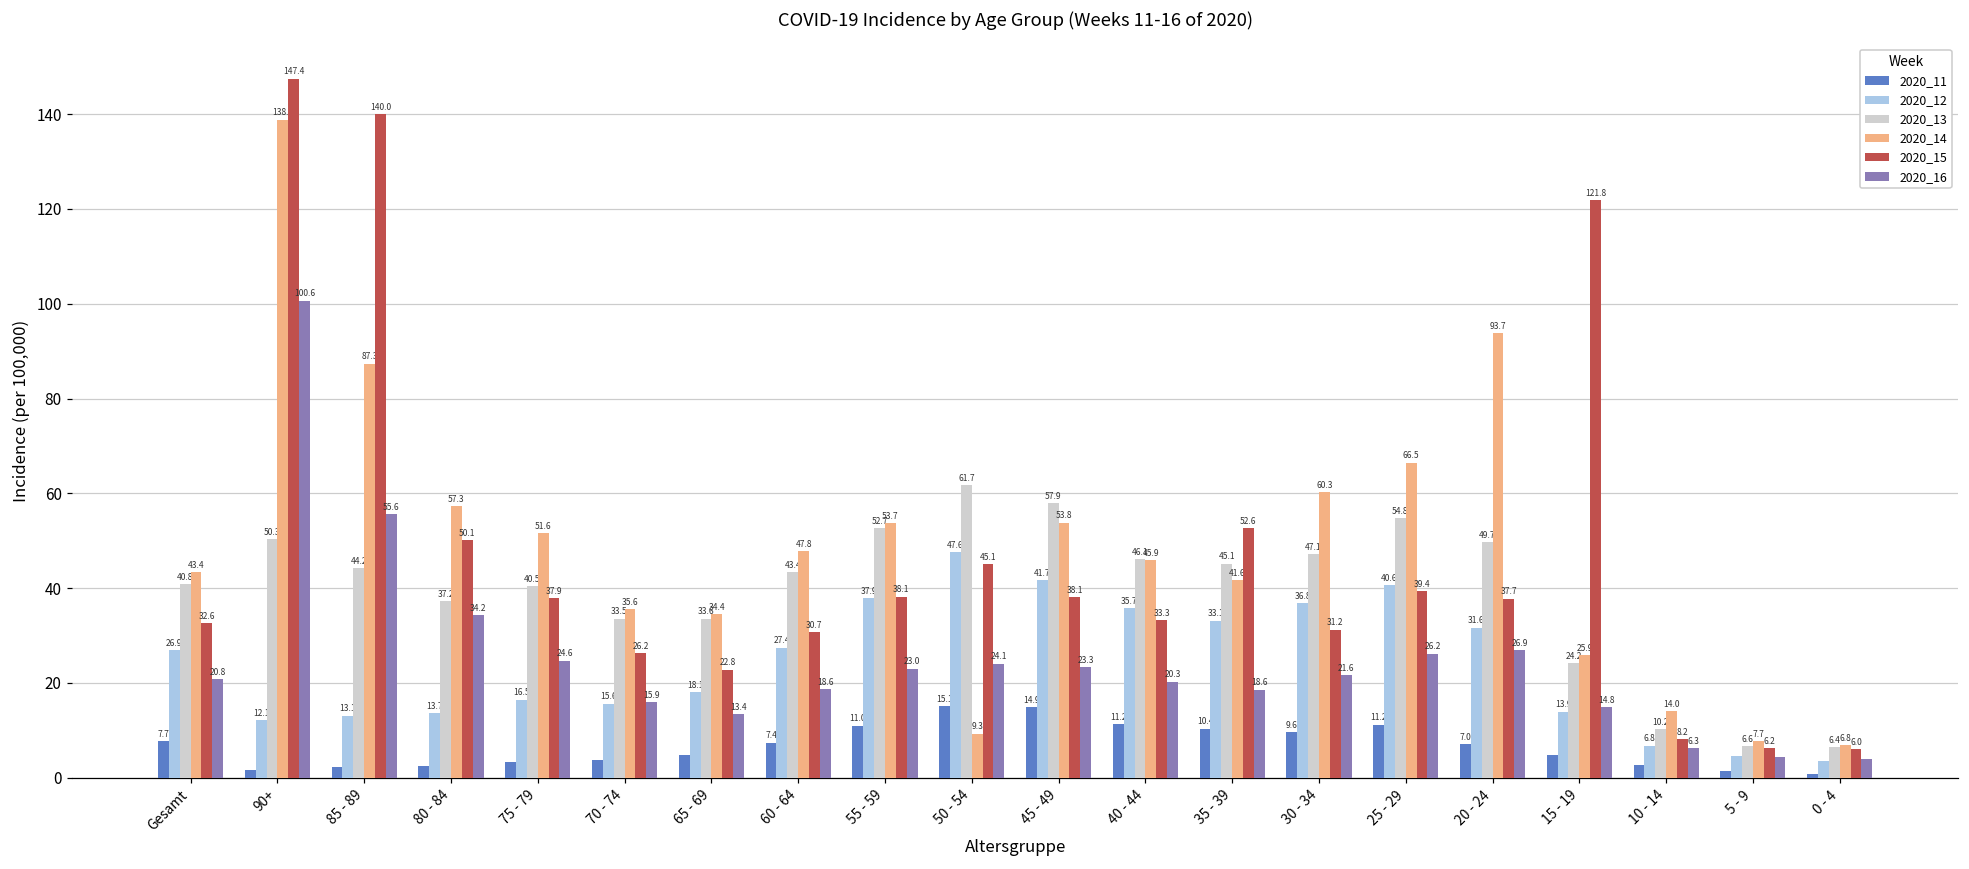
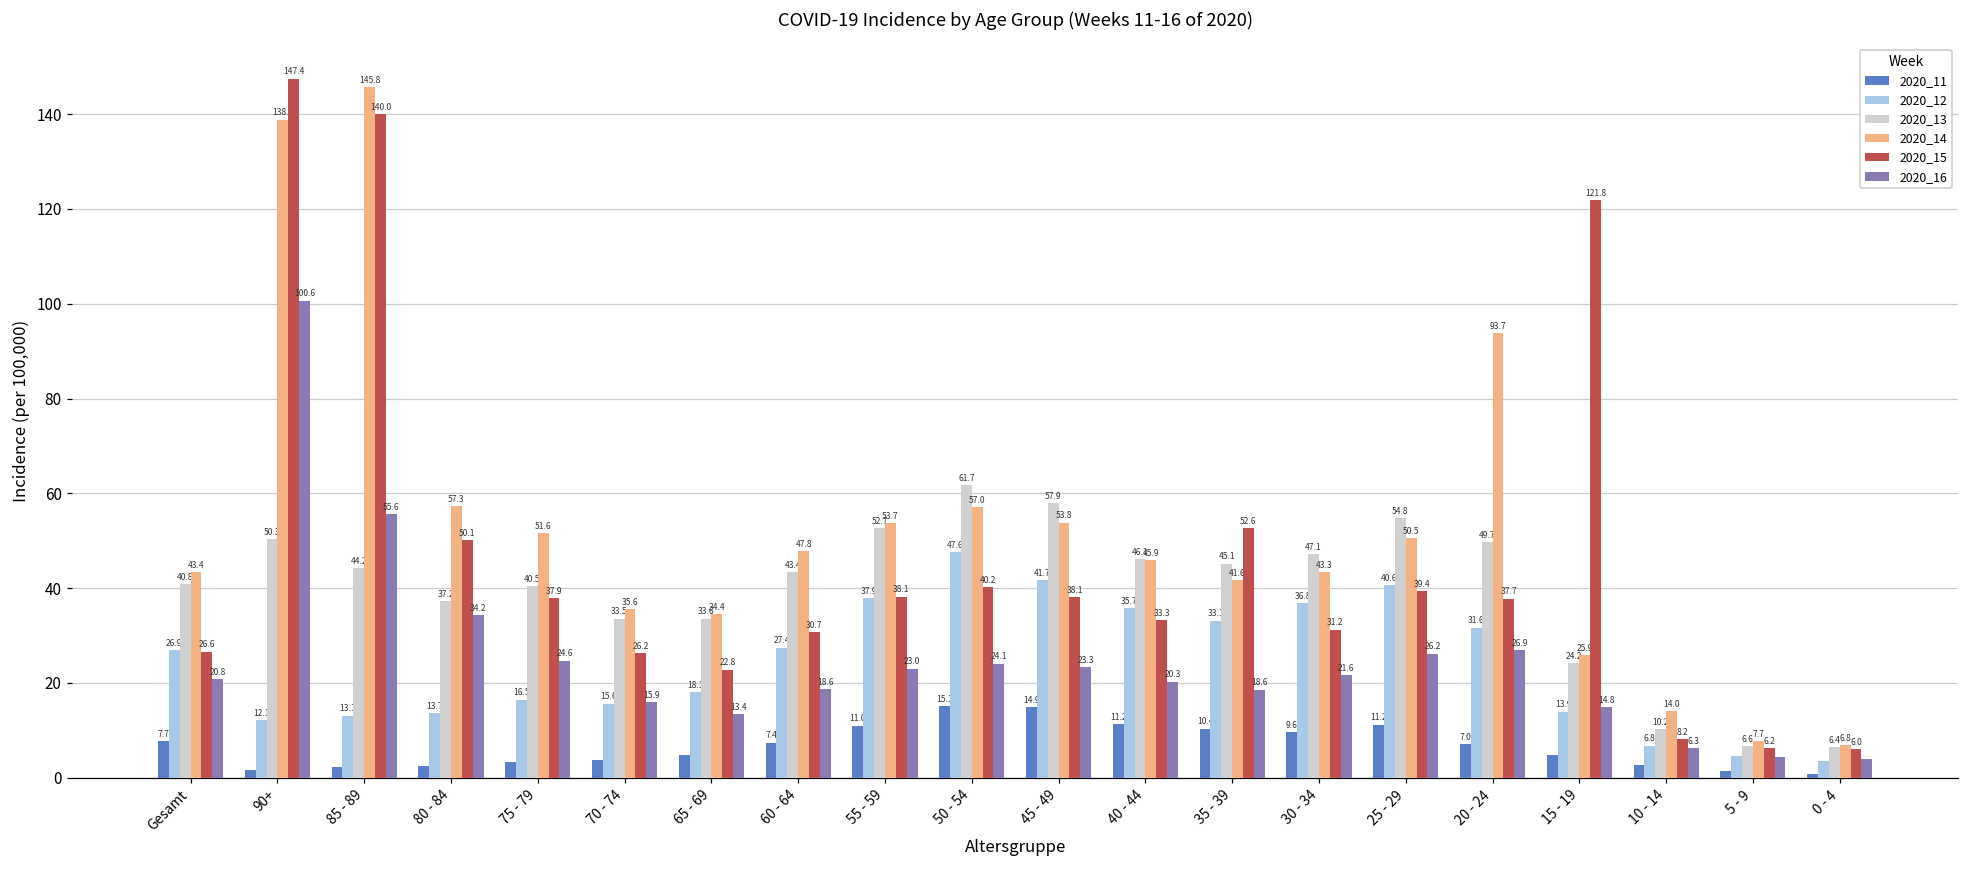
  {
    "2020_14": {
      "Gesamt": 43.4,
      "90+": 138.8,
-     "85 - 89": 87.3,
+     "85 - 89": 145.8,
      "80 - 84": 57.3,
      "75 - 79": 51.6,
      "70 - 74": 35.6,
      "60 - 64": 47.8,
      "55 - 59": 53.7,
-     "50 - 54": 9.3,
+     "50 - 54": 57.0,
      "45 - 49": 53.8,
      "35 - 39": 41.6,
-     "30 - 34": 60.3,
-     "25 - 29": 66.5,
+     "30 - 34": 43.3,
+     "25 - 29": 50.5,
      "20 - 24": 93.7,
      "15 - 19": 25.9,
      "10 - 14": 14.0,
      "5 - 9": 7.7,
      "0 - 4": 6.8
    },
    "2020_15": {
-     "Gesamt": 32.6,
+     "Gesamt": 26.6,
      "90+": 147.4,
      "85 - 89": 140.0,
      "80 - 84": 50.1,
      "75 - 79": 37.9,
      "70 - 74": 26.2,
      "65 - 69": 22.8,
      "60 - 64": 30.7,
      "55 - 59": 38.1,
-     "50 - 54": 45.1,
+     "50 - 54": 40.2,
      "45 - 49": 38.1,
      "40 - 44": 33.3,
      "35 - 39": 52.6,
      "30 - 34": 31.2,
      "25 - 29": 39.4,
      "20 - 24": 37.7,
      "15 - 19": 121.8,
      "10 - 14": 8.2,
      "5 - 9": 6.2,
      "0 - 4": 6.0
    }
  }
